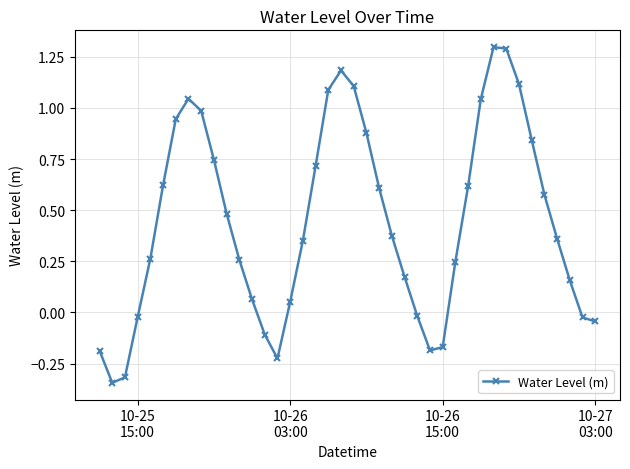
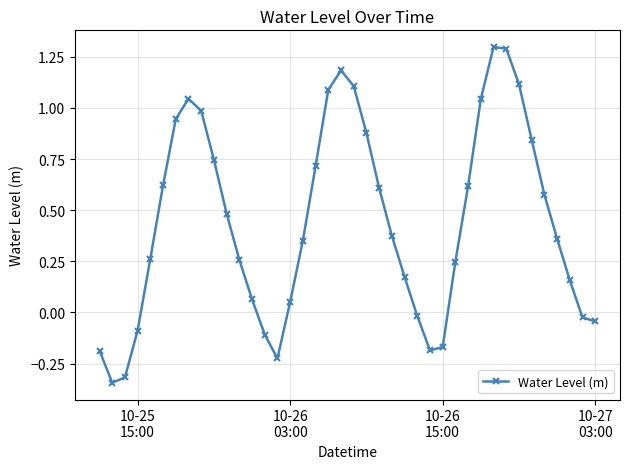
  {
-   "10-25 15:00": -0.02,
+   "10-25 15:00": -0.09,
    "10-26 03:00": 0.05,
    "10-26 15:00": -0.17,
    "10-27 03:00": -0.04
  }
